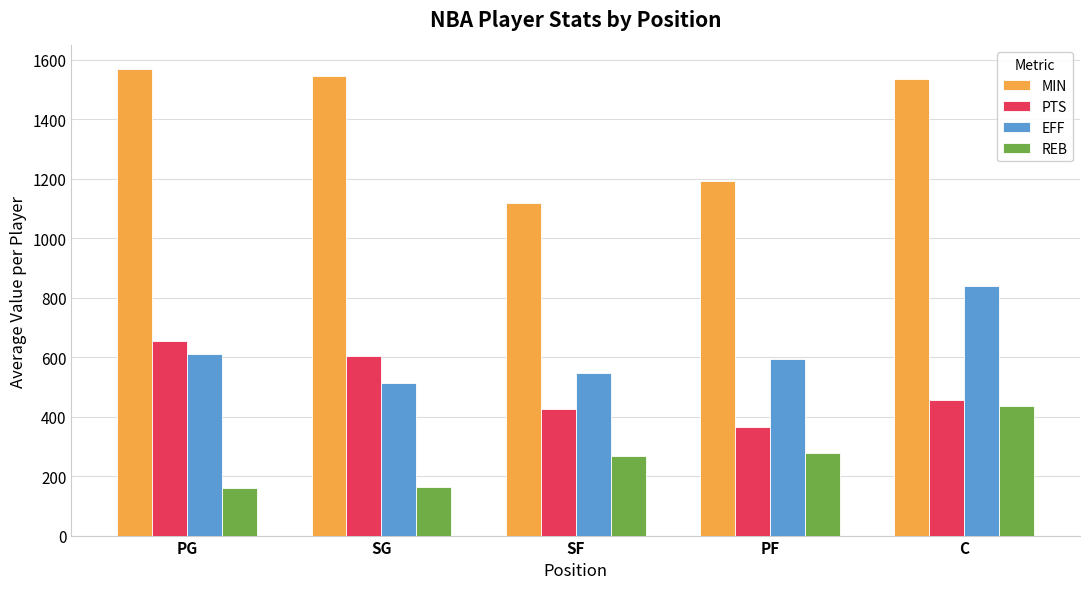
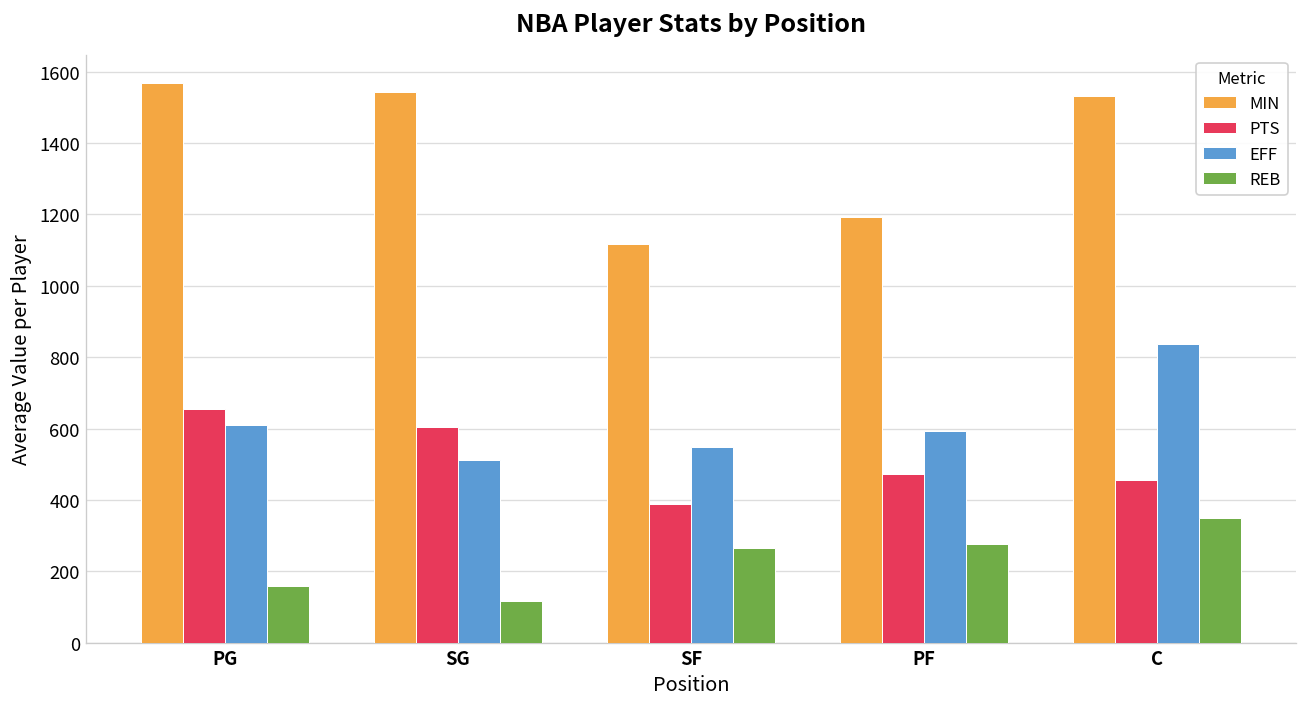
  {
    "MIN": {
      "PG": 1570,
      "SG": 1540,
      "SF": 1120,
      "PF": 1190,
      "C": 1530
    },
    "PTS": {
      "PG": 650,
      "SG": 610,
-     "SF": 430,
-     "PF": 360,
+     "SF": 390,
+     "PF": 470,
      "C": 460
    },
    "EFF": {
      "PG": 610,
      "SG": 510,
      "SF": 550,
      "PF": 590,
      "C": 840
    },
    "REB": {
      "PG": 160,
-     "SG": 160,
+     "SG": 120,
      "SF": 270,
      "PF": 280,
-     "C": 440
+     "C": 350
    }
  }
